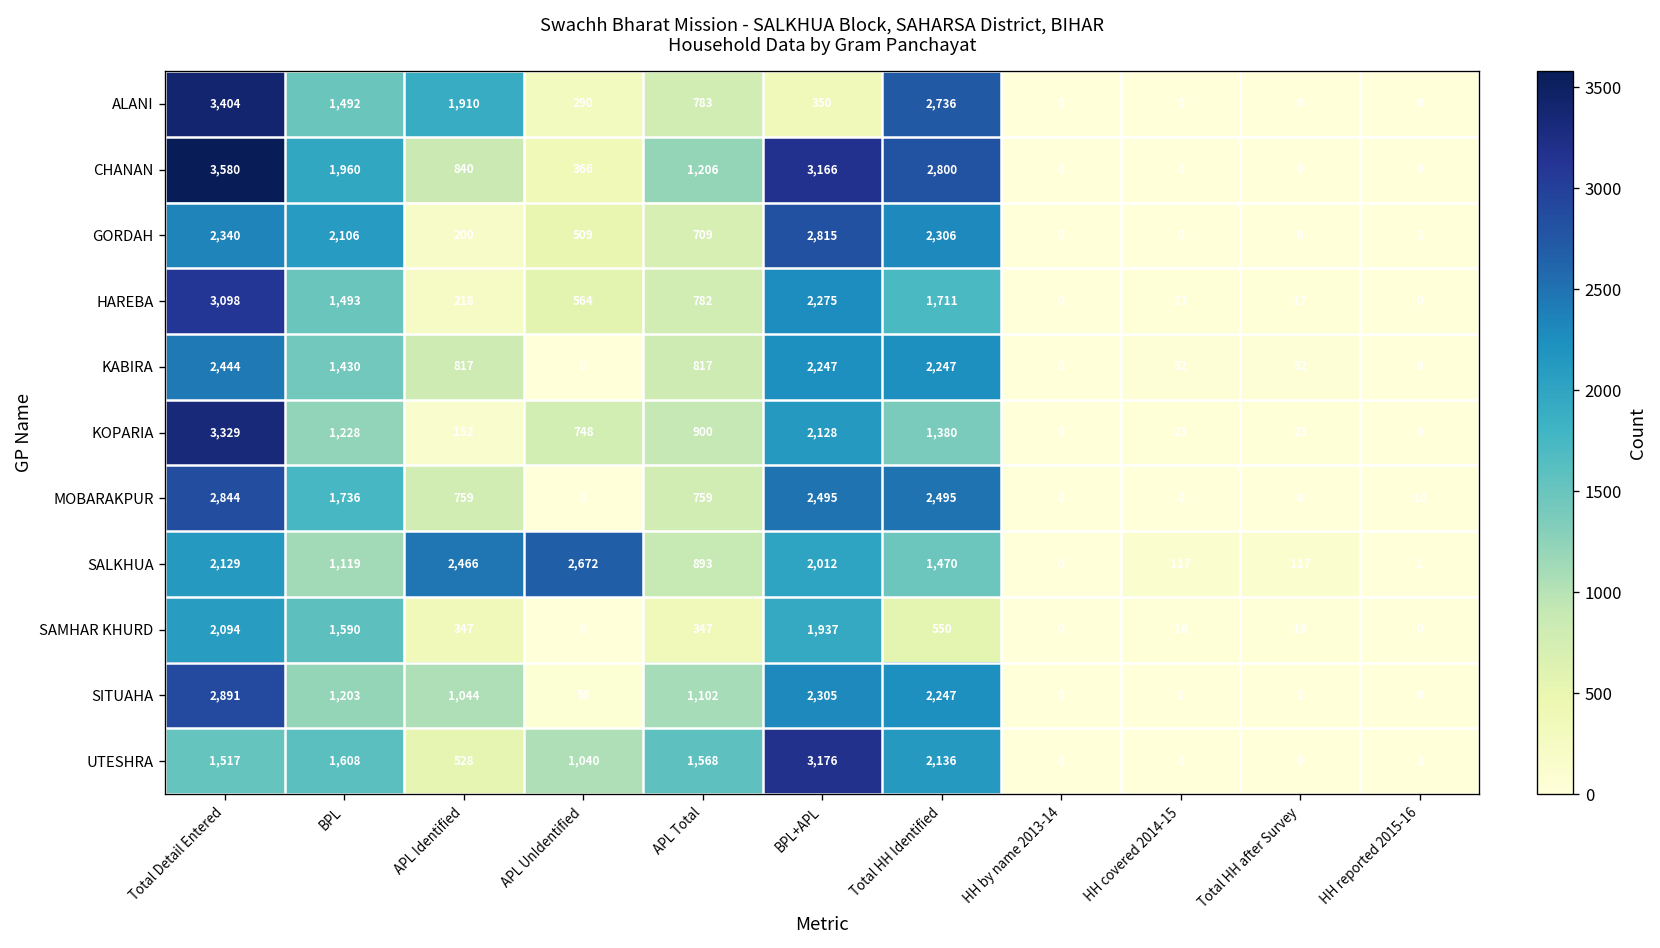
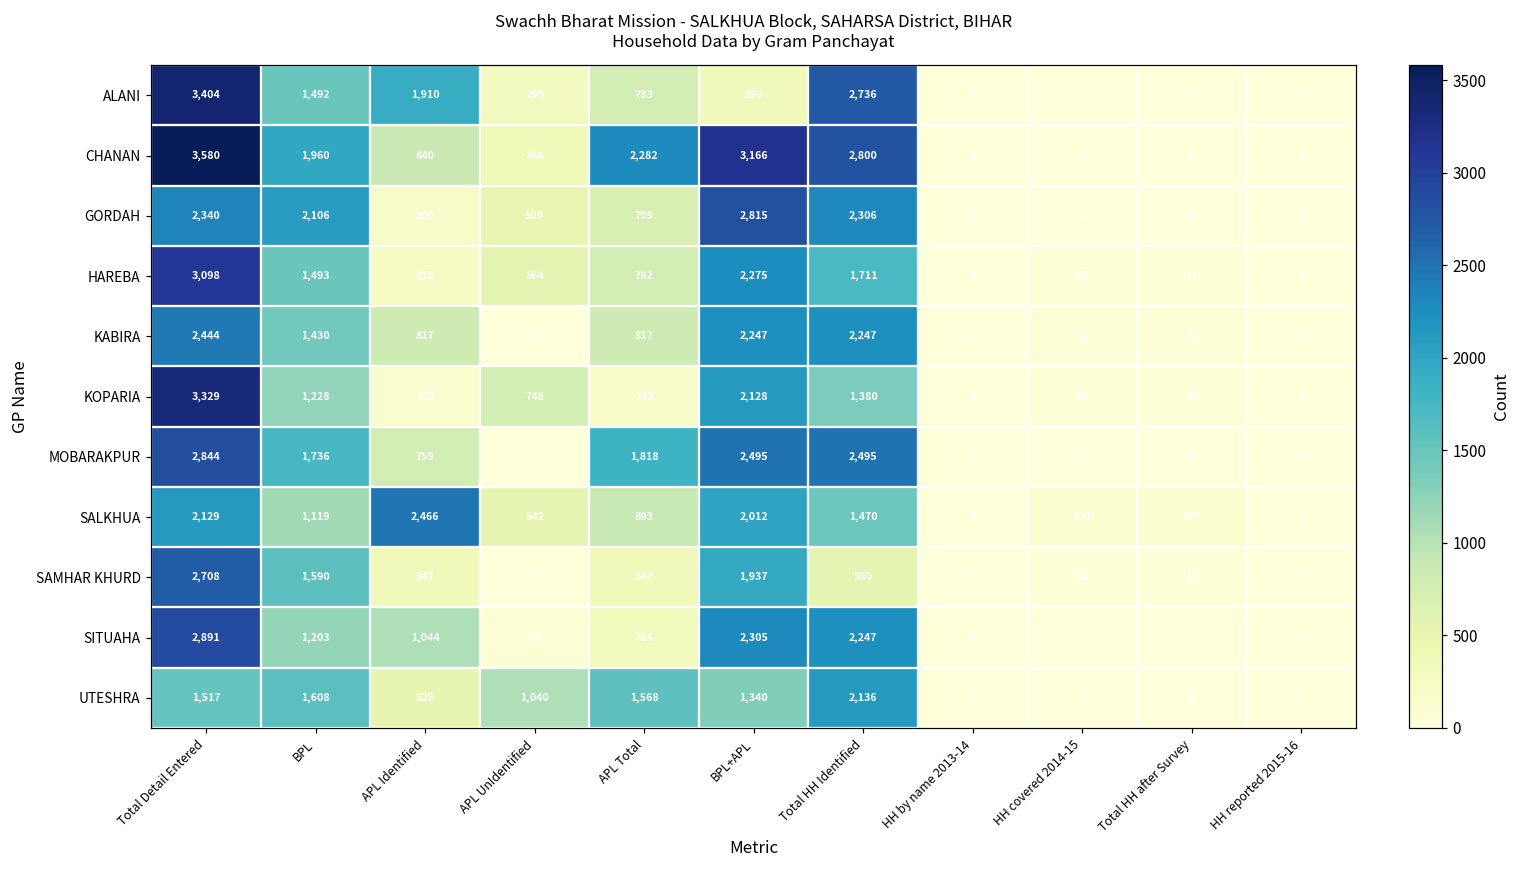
  {
    "ALANI": {
      "Total Detail Entered": "3,404",
      "BPL": "1,492",
      "APL Identified": "1,910",
      "APL UnIdentified": "290",
      "APL Total": "783",
      "BPL+APL": "350",
      "Total HH Identified": "2,736"
    },
    "CHANAN": {
      "Total Detail Entered": "3,580",
      "BPL": "1,960",
      "APL Identified": "840",
      "APL UnIdentified": "366",
-     "APL Total": "1,206",
+     "APL Total": "2,282",
      "BPL+APL": "3,166",
      "Total HH Identified": "2,800"
    },
    "GORDAH": {
      "Total Detail Entered": "2,340",
      "BPL": "2,106",
      "APL Identified": "200",
      "APL UnIdentified": "509",
      "APL Total": "709",
      "BPL+APL": "2,815",
      "Total HH Identified": "2,306"
    },
    "HAREBA": {
      "Total Detail Entered": "3,098",
      "BPL": "1,493",
      "APL Identified": "218",
      "APL UnIdentified": "564",
      "APL Total": "782",
      "BPL+APL": "2,275",
      "Total HH Identified": "1,711"
    },
    "KABIRA": {
      "Total Detail Entered": "2,444",
      "BPL": "1,430",
      "APL Identified": "817",
      "APL Total": "817",
      "BPL+APL": "2,247",
      "Total HH Identified": "2,247"
    },
    "KOPARIA": {
      "Total Detail Entered": "3,329",
      "BPL": "1,228",
      "APL Identified": "152",
      "APL UnIdentified": "748",
-     "APL Total": "900",
+     "APL Total": "183",
      "BPL+APL": "2,128",
      "Total HH Identified": "1,380"
    },
    "MOBARAKPUR": {
      "Total Detail Entered": "2,844",
      "BPL": "1,736",
      "APL Identified": "759",
-     "APL Total": "759",
+     "APL Total": "1,818",
      "BPL+APL": "2,495",
      "Total HH Identified": "2,495"
    },
    "SALKHUA": {
      "Total Detail Entered": "2,129",
      "BPL": "1,119",
      "APL Identified": "2,466",
-     "APL UnIdentified": "2,672",
+     "APL UnIdentified": "542",
      "APL Total": "893",
      "BPL+APL": "2,012",
      "Total HH Identified": "1,470",
      "HH covered 2014-15": "117",
      "Total HH after Survey": "117"
    },
    "SAMHAR KHURD": {
-     "Total Detail Entered": "2,094",
+     "Total Detail Entered": "2,708",
      "BPL": "1,590",
      "APL Identified": "347",
      "APL Total": "347",
      "BPL+APL": "1,937",
      "Total HH Identified": "550"
    },
    "SITUAHA": {
      "Total Detail Entered": "2,891",
      "BPL": "1,203",
      "APL Identified": "1,044",
-     "APL Total": "1,102",
+     "APL Total": "316",
      "BPL+APL": "2,305",
      "Total HH Identified": "2,247"
    },
    "UTESHRA": {
      "Total Detail Entered": "1,517",
      "BPL": "1,608",
      "APL Identified": "528",
      "APL UnIdentified": "1,040",
      "APL Total": "1,568",
-     "BPL+APL": "3,176",
+     "BPL+APL": "1,340",
      "Total HH Identified": "2,136"
    }
  }
